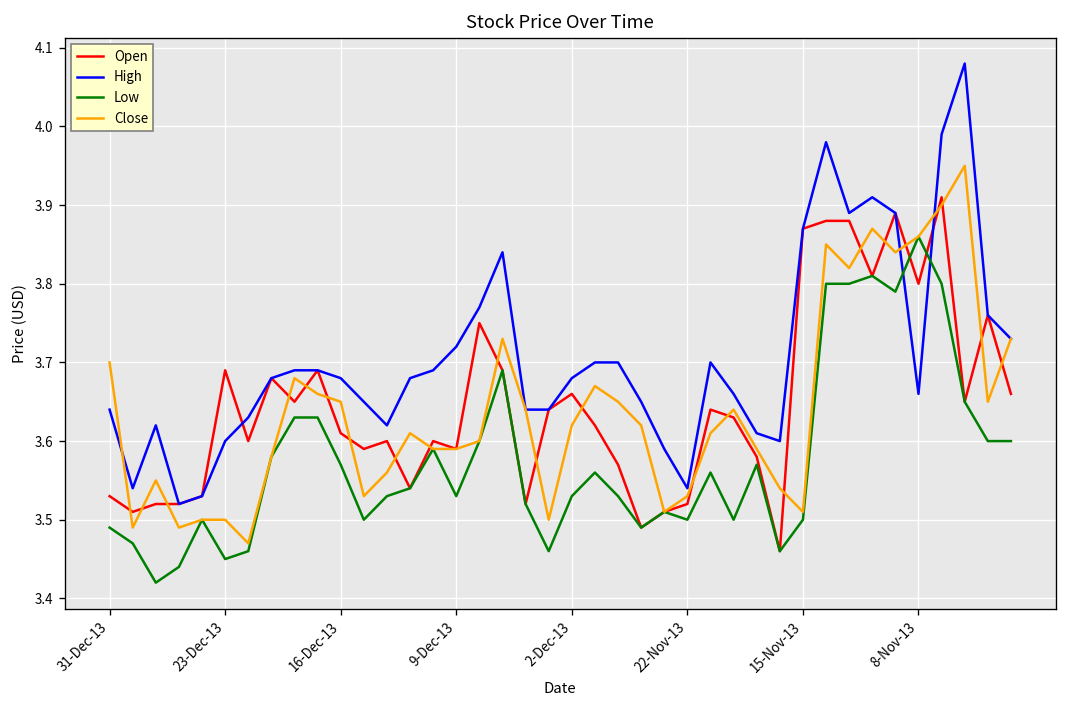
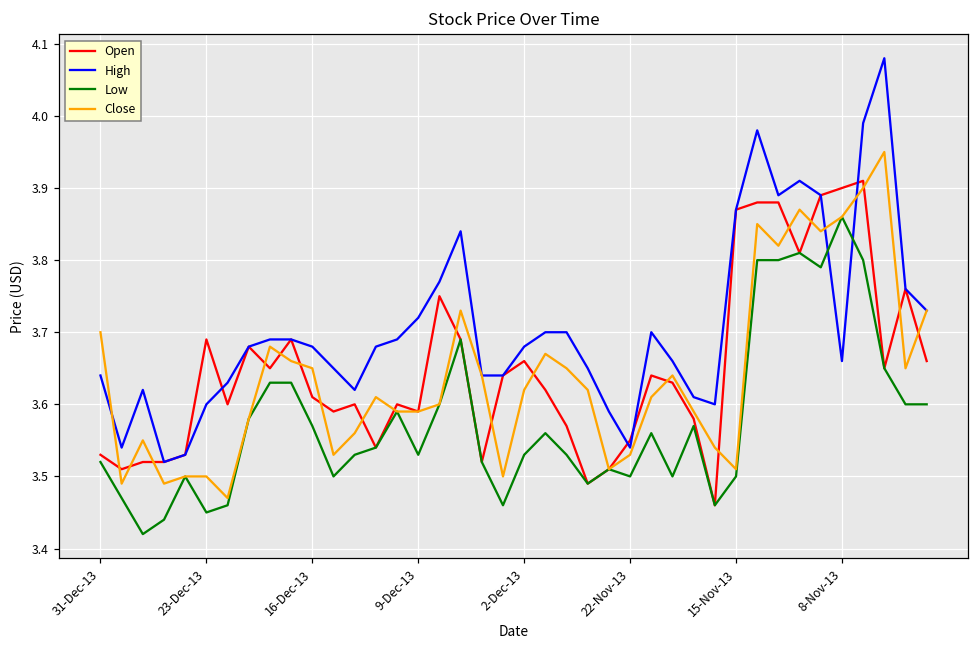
  {
    "Open": {
      "31-Dec-13": 3.53,
      "23-Dec-13": 3.69,
      "16-Dec-13": 3.61,
      "2-Dec-13": 3.66,
-     "22-Nov-13": 3.52,
-     "8-Nov-13": 3.8
+     "22-Nov-13": 3.55,
+     "8-Nov-13": 3.9
    },
    "High": {
      "31-Dec-13": 3.64,
      "23-Dec-13": 3.60,
      "16-Dec-13": 3.68,
      "9-Dec-13": 3.72,
      "2-Dec-13": 3.68,
      "22-Nov-13": 3.54,
      "8-Nov-13": 3.66
    },
    "Low": {
-     "31-Dec-13": 3.49,
+     "31-Dec-13": 3.52,
      "23-Dec-13": 3.45,
      "16-Dec-13": 3.57,
      "9-Dec-13": 3.53,
      "2-Dec-13": 3.53,
      "22-Nov-13": 3.50,
      "15-Nov-13": 3.50
    },
    "Close": {
      "31-Dec-13": 3.70,
      "23-Dec-13": 3.50,
      "16-Dec-13": 3.65,
      "2-Dec-13": 3.62,
      "22-Nov-13": 3.53,
      "15-Nov-13": 3.51
    }
  }
